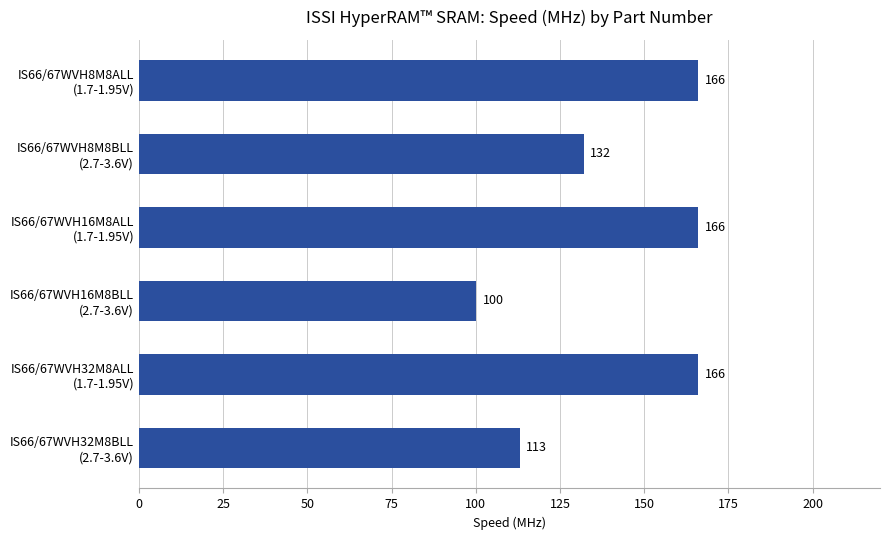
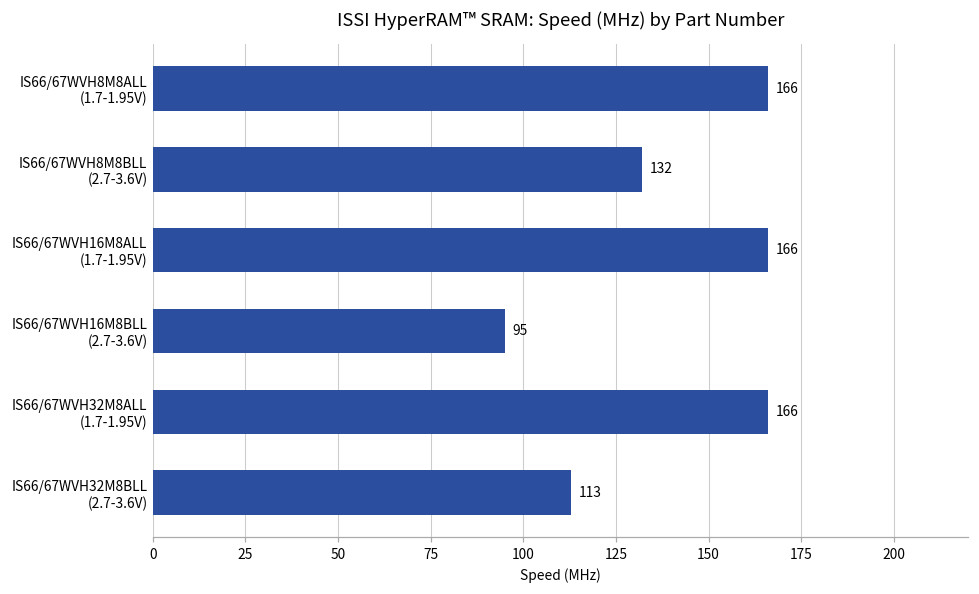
  {
    "IS66/67WVH8M8ALL (1.7-1.95V)": 166,
    "IS66/67WVH8M8BLL (2.7-3.6V)": 132,
    "IS66/67WVH16M8ALL (1.7-1.95V)": 166,
-   "IS66/67WVH16M8BLL (2.7-3.6V)": 100,
+   "IS66/67WVH16M8BLL (2.7-3.6V)": 95,
    "IS66/67WVH32M8ALL (1.7-1.95V)": 166,
    "IS66/67WVH32M8BLL (2.7-3.6V)": 113
  }
